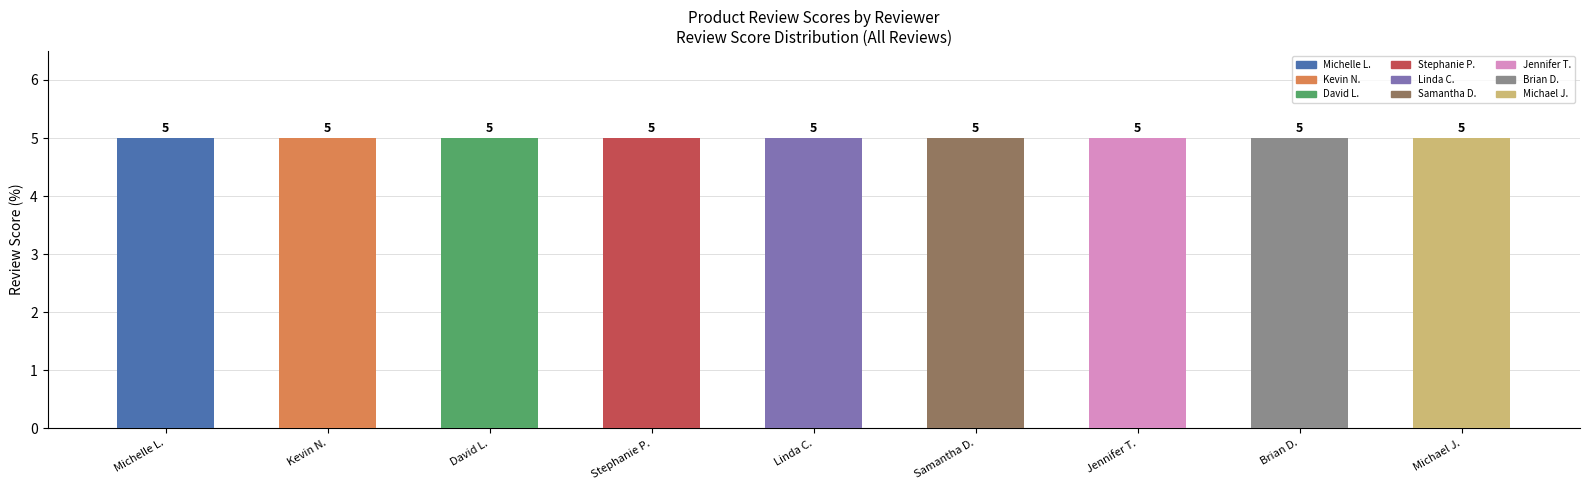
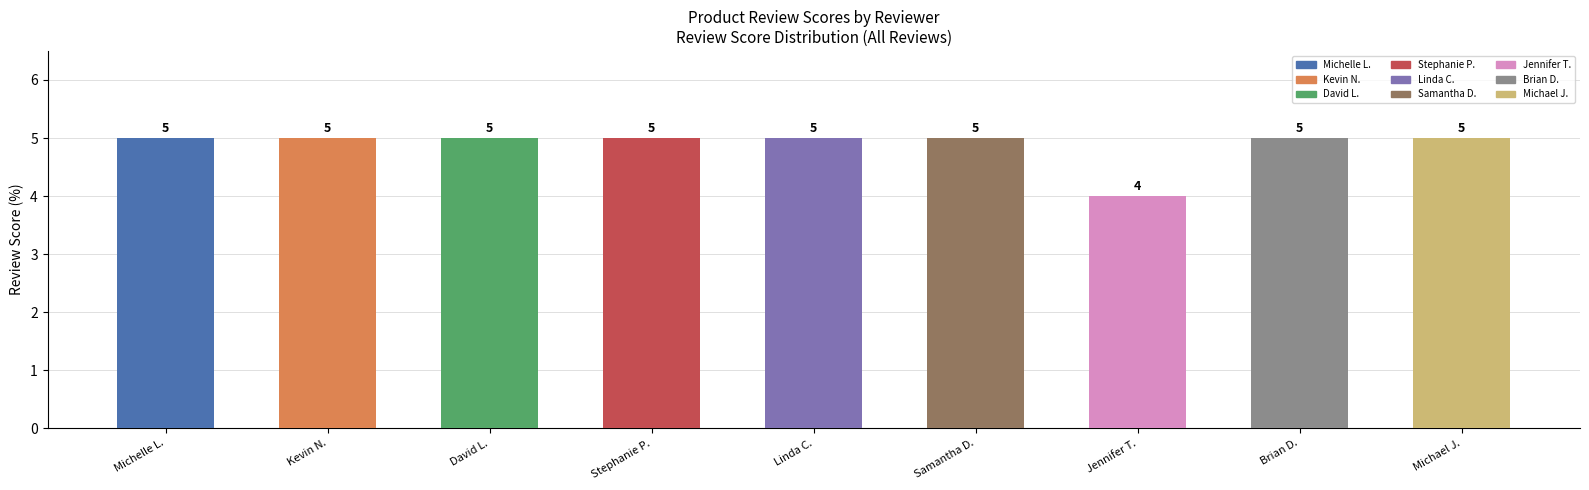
  {
    "Michelle L.": 5,
    "Kevin N.": 5,
    "David L.": 5,
    "Stephanie P.": 5,
    "Linda C.": 5,
    "Samantha D.": 5,
-   "Jennifer T.": 5,
+   "Jennifer T.": 4,
    "Brian D.": 5,
    "Michael J.": 5
  }
